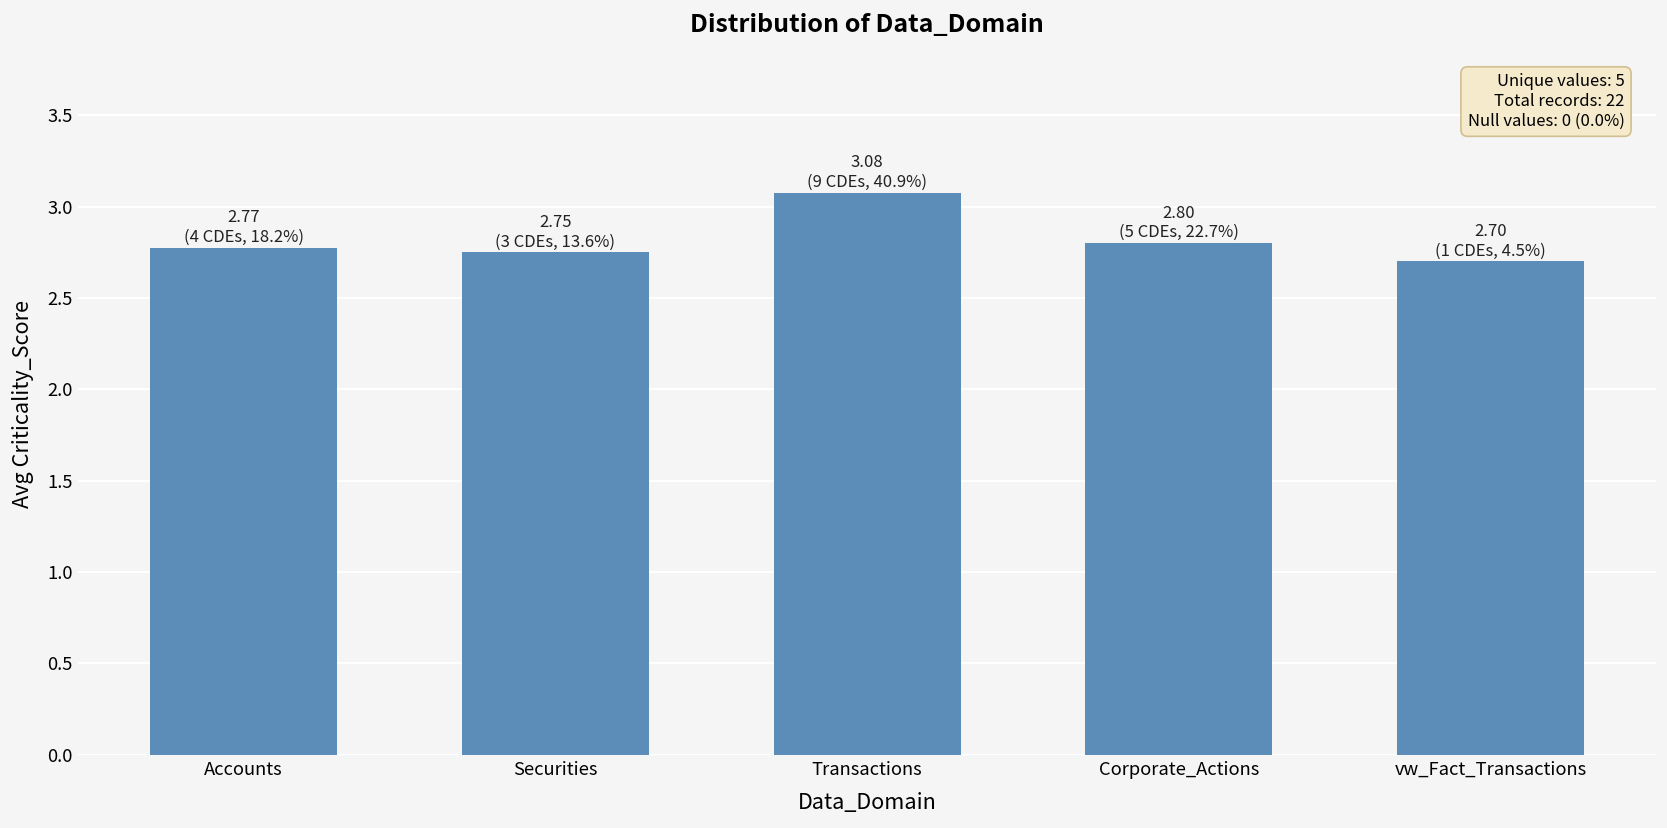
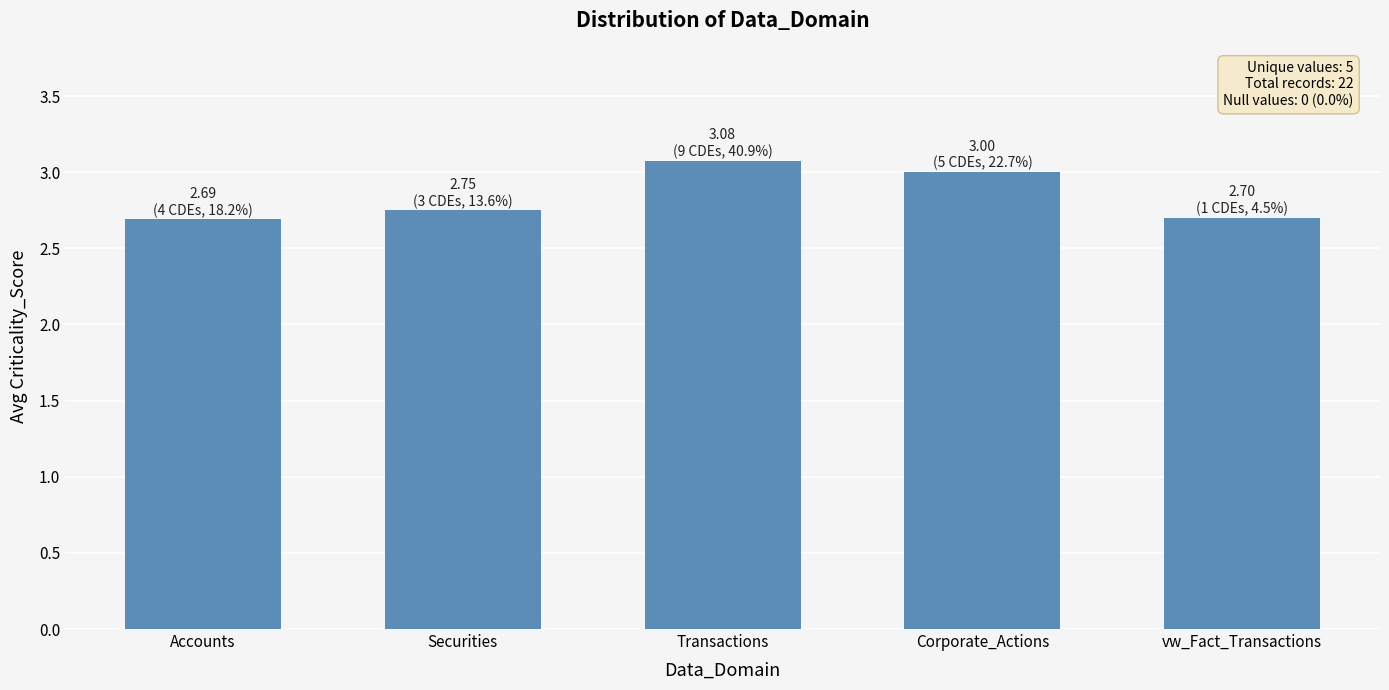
  {
-   "Accounts": 2.77,
+   "Accounts": 2.69,
    "Securities": 2.75,
    "Transactions": 3.08,
-   "Corporate_Actions": 2.80,
+   "Corporate_Actions": 3.00,
    "vw_Fact_Transactions": 2.70
  }
